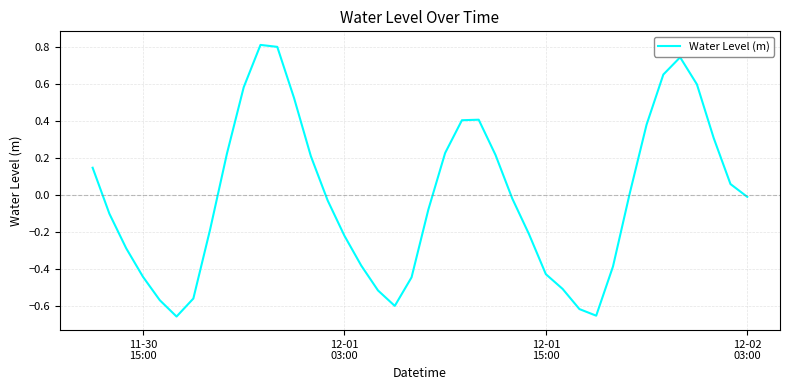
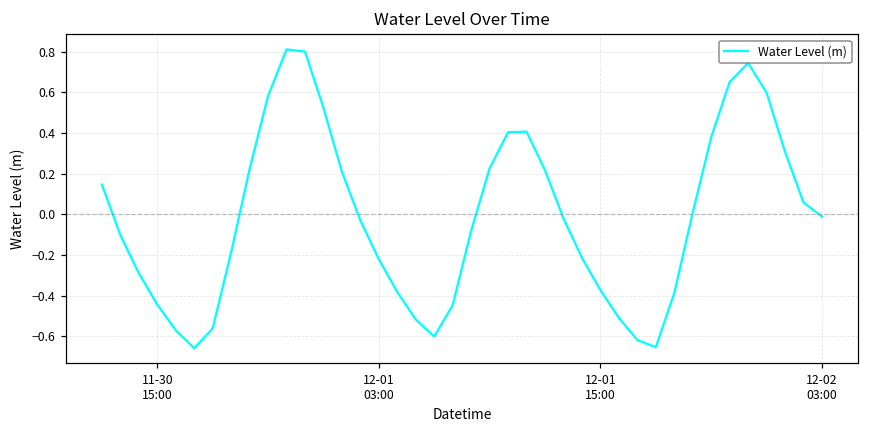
  {
    "11-30 15:00": -0.44,
    "12-01 03:00": -0.22,
-   "12-01 15:00": -0.43,
+   "12-01 15:00": -0.37,
    "12-02 03:00": -0.01
  }
